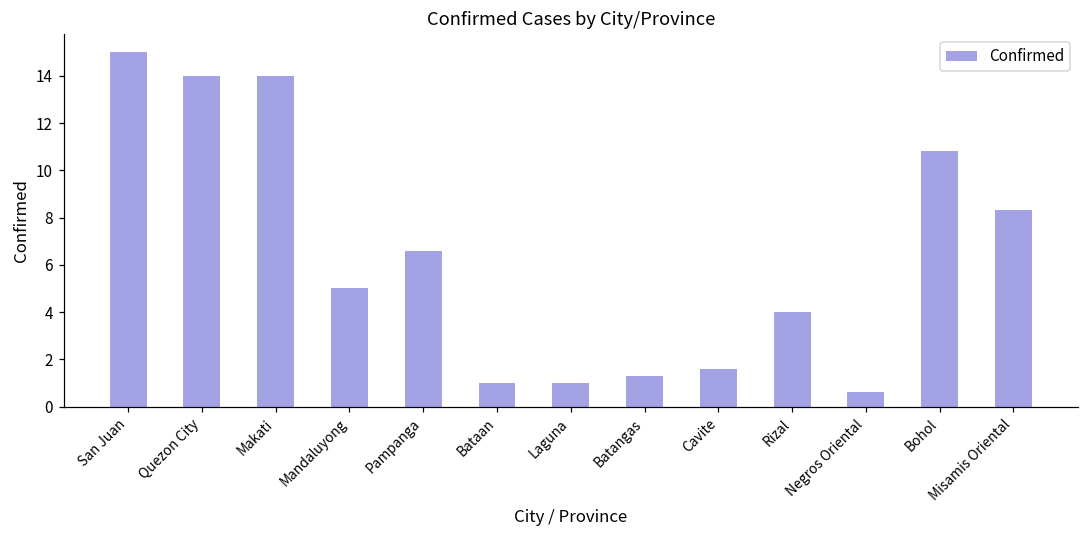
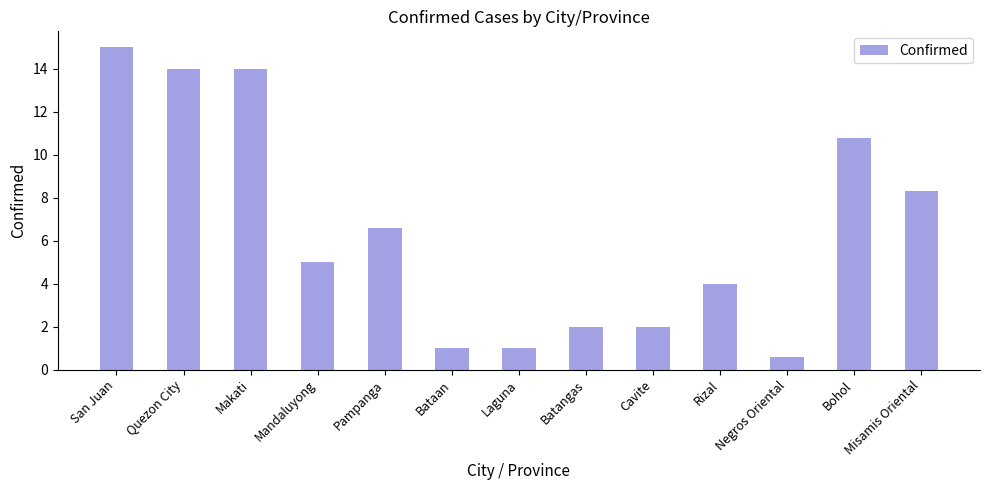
  {
    "San Juan": 15.0,
    "Quezon City": 14.0,
    "Makati": 14.0,
    "Mandaluyong": 5.0,
    "Pampanga": 6.6,
    "Bataan": 1.0,
    "Laguna": 1.0,
-   "Batangas": 1.3,
-   "Cavite": 1.6,
+   "Batangas": 2.0,
+   "Cavite": 2.0,
    "Rizal": 4.0,
    "Negros Oriental": 0.6,
    "Bohol": 10.8,
    "Misamis Oriental": 8.3
  }
